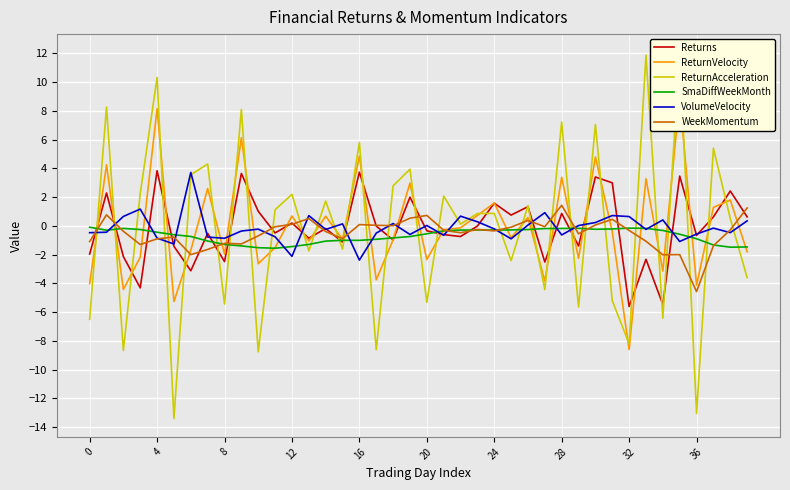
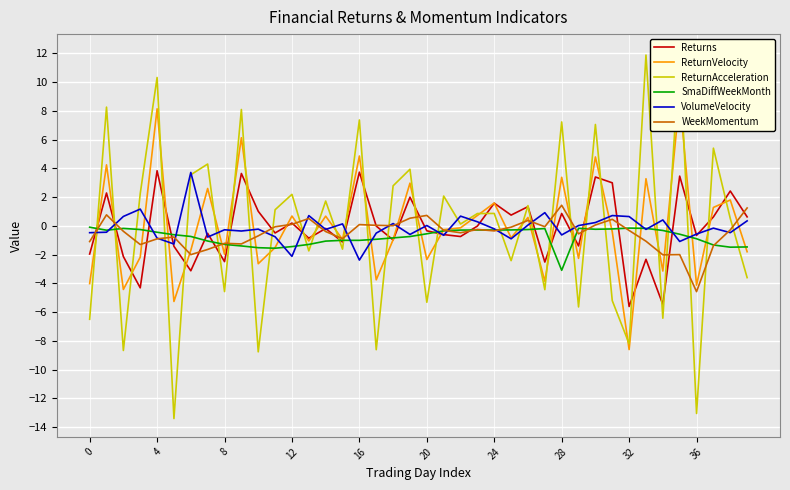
  {
    "Returns": {
      "0": -2.0,
      "4": 3.8,
      "8": -2.5,
      "16": 3.7,
      "20": -0.3,
      "28": 0.9,
      "32": -5.6
    },
    "ReturnVelocity": {
      "0": -4.0,
      "4": 8.1,
      "8": -2.0,
      "12": 0.7,
      "16": 4.9,
      "20": -2.3,
      "28": 3.4,
      "32": -8.6,
      "36": -4.1
    },
    "ReturnAcceleration": {
      "0": -6.5,
      "4": 10.3,
-     "8": -5.4,
+     "8": -4.6,
      "12": 2.2,
-     "16": 5.8,
+     "16": 7.4,
      "20": -5.3,
      "24": 0.9,
      "28": 7.2,
      "32": -8.2,
      "36": -13.0
    },
    "SmaDiffWeekMonth": {
      "0": -0.1,
      "4": -0.4,
      "12": -1.4,
      "16": -1.0,
      "20": -0.5,
-     "28": -0.2,
+     "28": -3.1,
      "36": -0.9
    },
    "VolumeVelocity": {
      "0": -0.5,
-     "8": -0.9,
+     "8": -0.3,
      "12": -2.1,
      "16": -2.4,
      "20": 0.0,
      "28": -0.6,
      "32": 0.6
    },
    "WeekMomentum": {
      "0": -1.1,
      "16": 0.1,
      "20": 0.7,
      "28": 1.4,
      "36": -4.6
    }
  }
